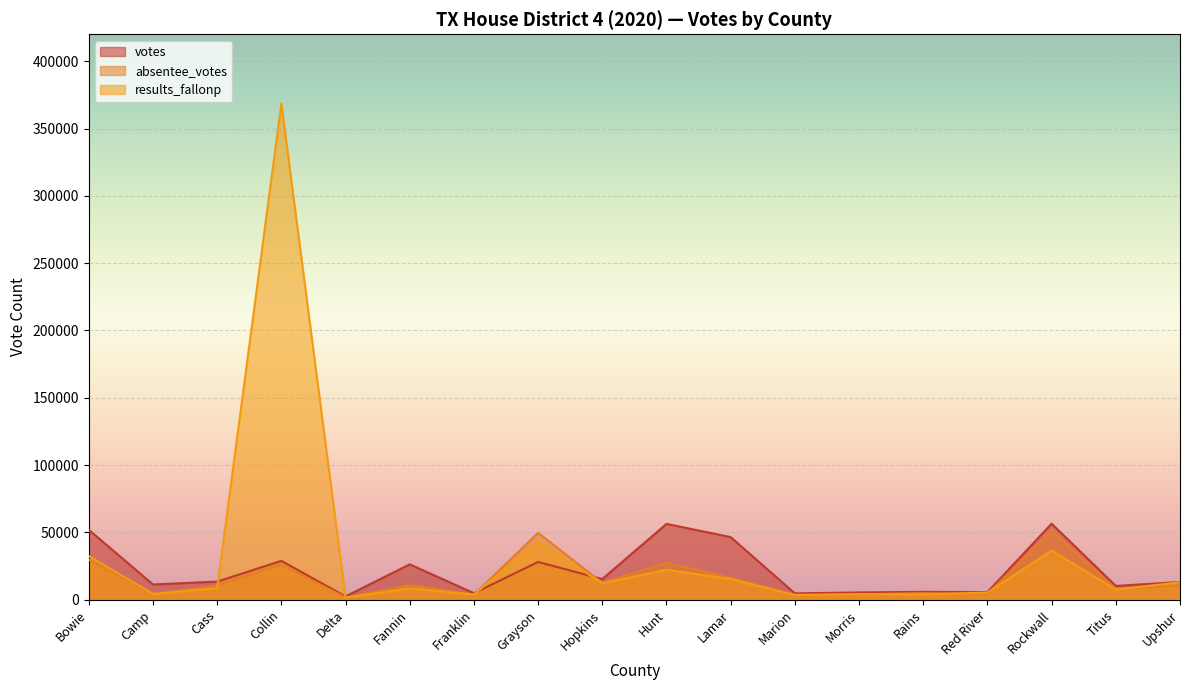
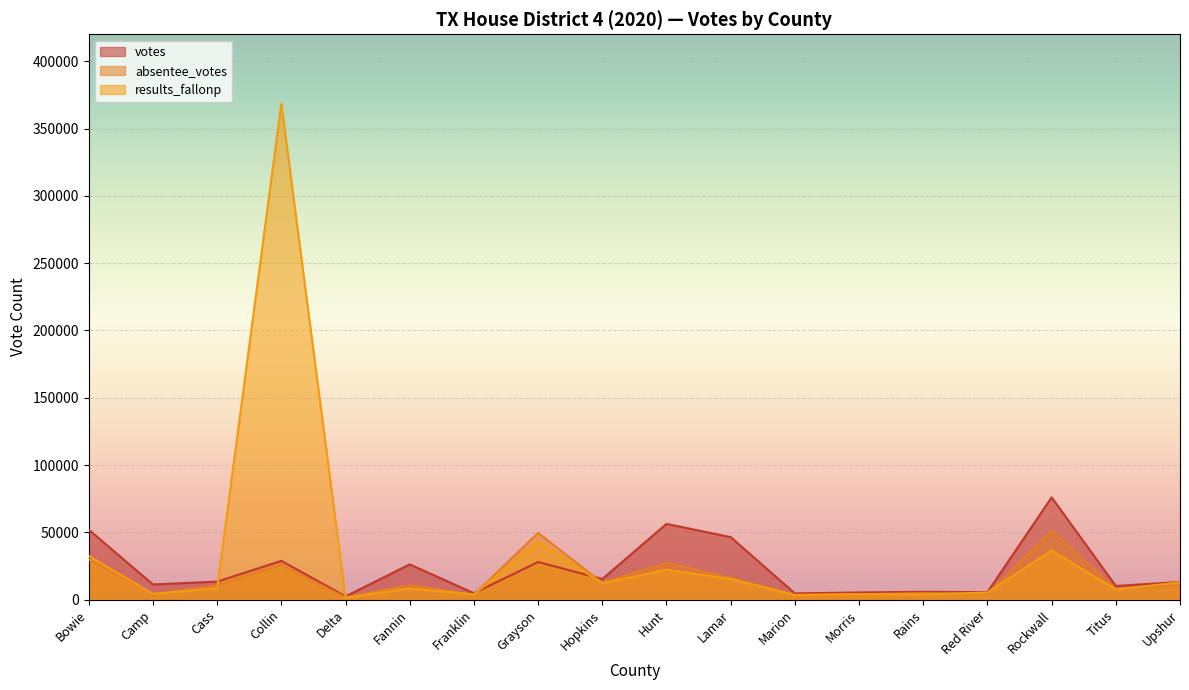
  {
    "votes": {
      "Bowie": 52000,
      "Camp": 11000,
      "Cass": 13000,
      "Collin": 29000,
      "Fannin": 26000,
      "Grayson": 28000,
      "Hopkins": 15000,
      "Hunt": 56000,
      "Lamar": 47000,
-     "Rockwall": 56000,
+     "Rockwall": 76000,
      "Titus": 10000
    }
  }
